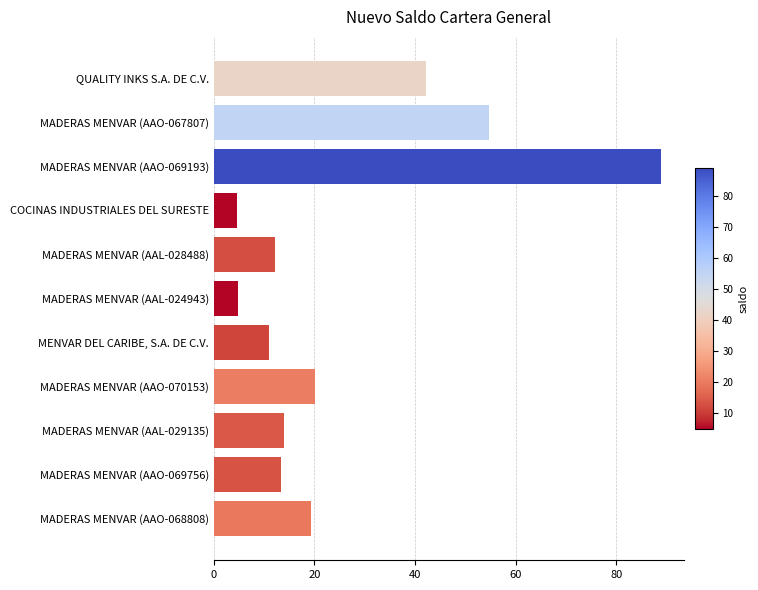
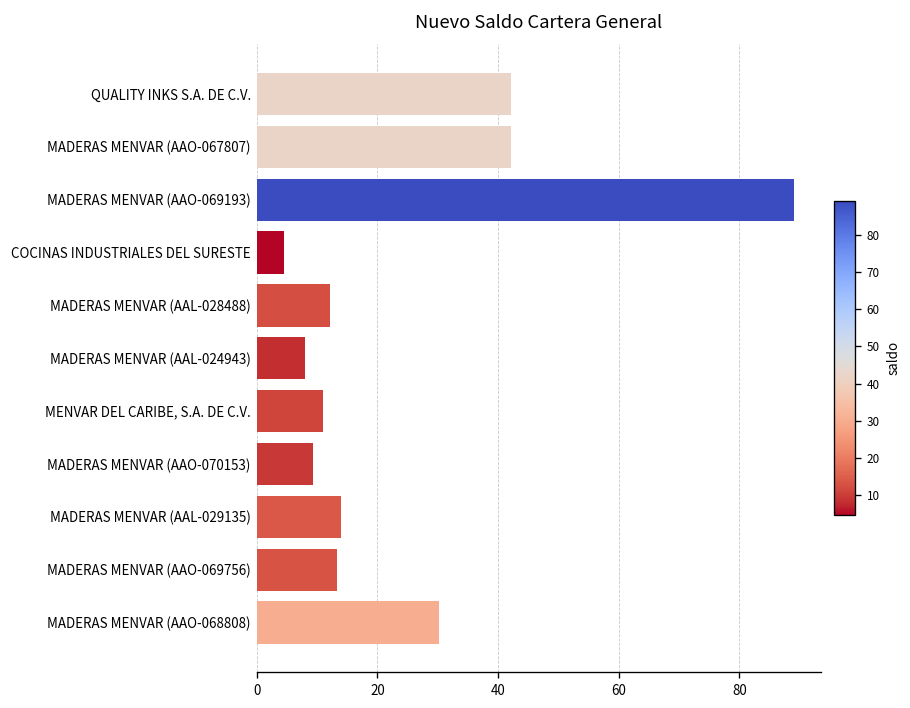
  {
    "QUALITY INKS S.A. DE C.V.": 42,
-   "MADERAS MENVAR (AAO-067807)": 55,
+   "MADERAS MENVAR (AAO-067807)": 42,
    "MADERAS MENVAR (AAO-069193)": 89,
    "COCINAS INDUSTRIALES DEL SURESTE": 5,
    "MADERAS MENVAR (AAL-028488)": 12,
-   "MADERAS MENVAR (AAL-024943)": 5,
+   "MADERAS MENVAR (AAL-024943)": 8,
    "MENVAR DEL CARIBE, S.A. DE C.V.": 11,
-   "MADERAS MENVAR (AAO-070153)": 20,
+   "MADERAS MENVAR (AAO-070153)": 9,
    "MADERAS MENVAR (AAL-029135)": 14,
    "MADERAS MENVAR (AAO-069756)": 13,
-   "MADERAS MENVAR (AAO-068808)": 19
+   "MADERAS MENVAR (AAO-068808)": 30
  }
